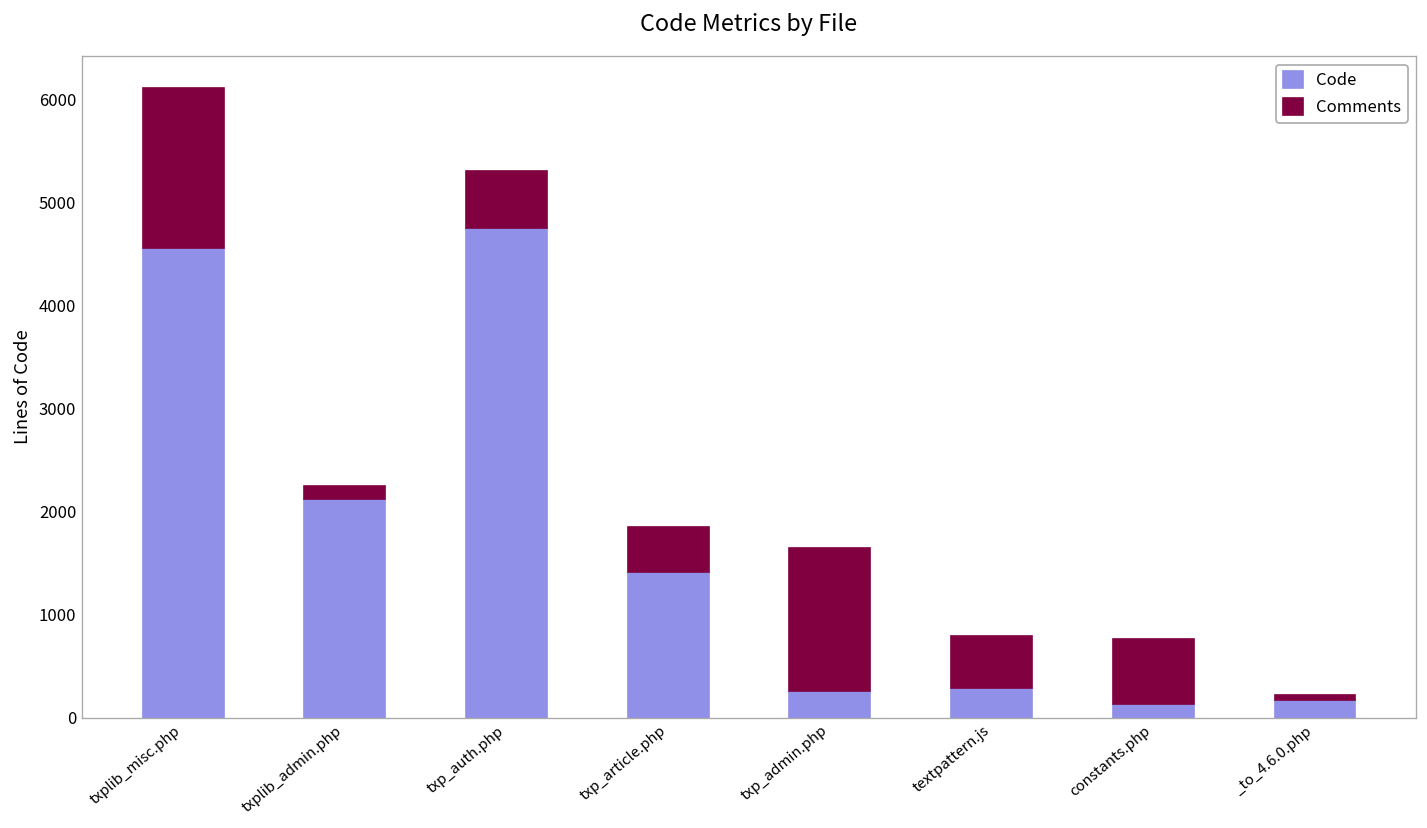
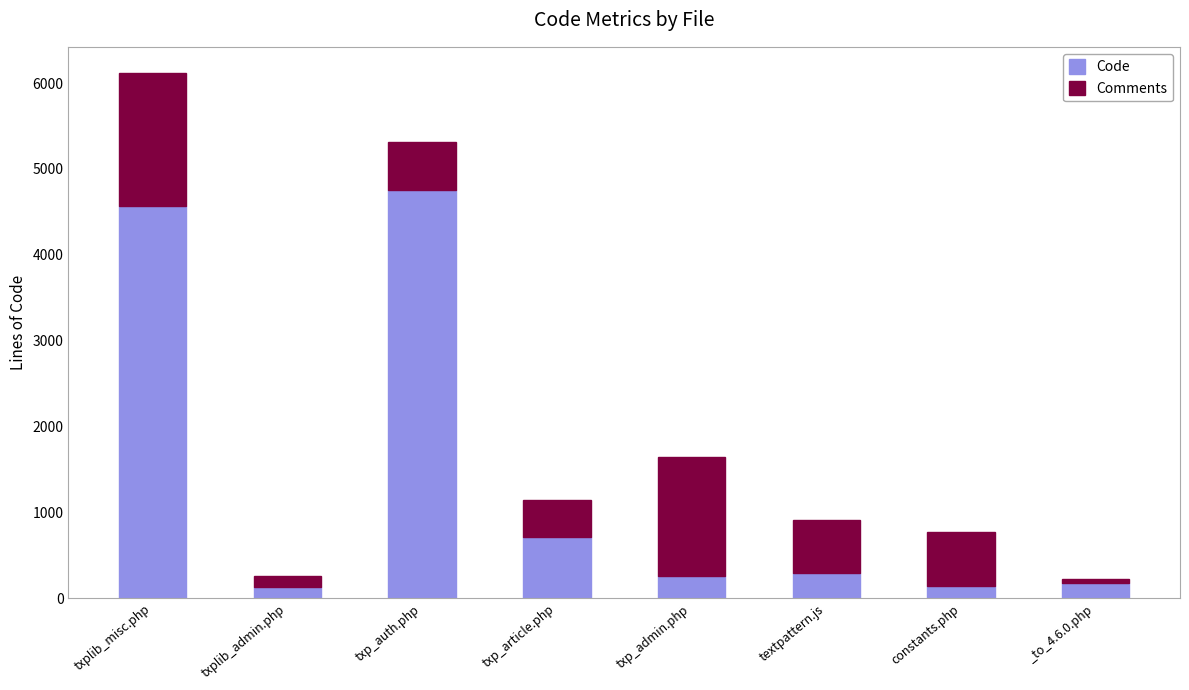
  {
    "Code": {
      "txplib_misc.php": 4600,
-     "txplib_admin.php": 2100,
+     "txplib_admin.php": 100,
      "txp_auth.php": 4800,
-     "txp_article.php": 1400,
+     "txp_article.php": 700,
      "txp_admin.php": 300,
      "textpattern.js": 300,
      "constants.php": 100,
      "_to_4.6.0.php": 200
    },
    "Comments": {
      "txplib_misc.php": 1600,
      "txplib_admin.php": 100,
      "txp_auth.php": 600,
      "txp_article.php": 400,
      "txp_admin.php": 1400,
-     "textpattern.js": 500,
+     "textpattern.js": 600,
      "constants.php": 600,
      "_to_4.6.0.php": 0
    }
  }
